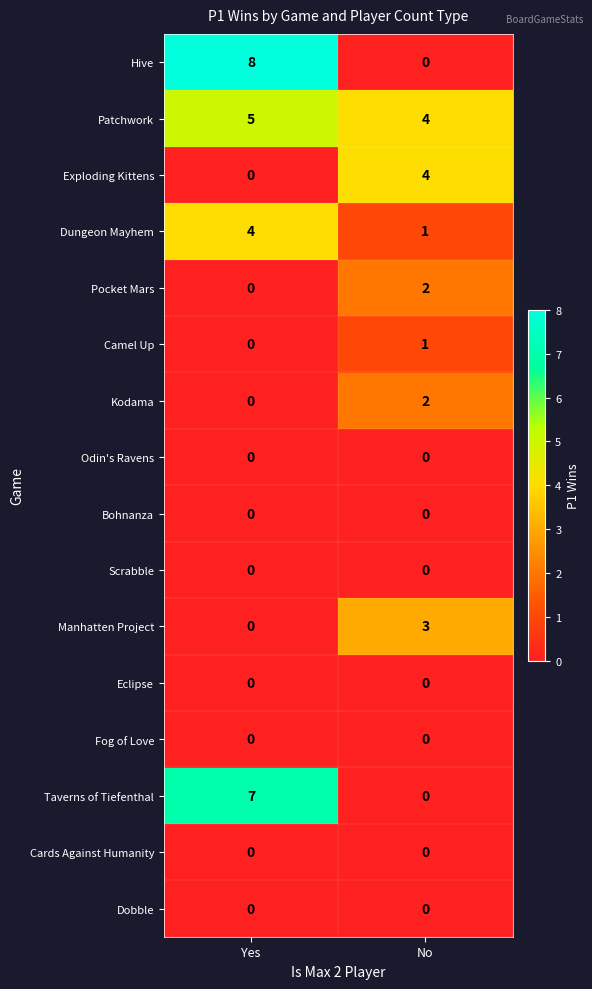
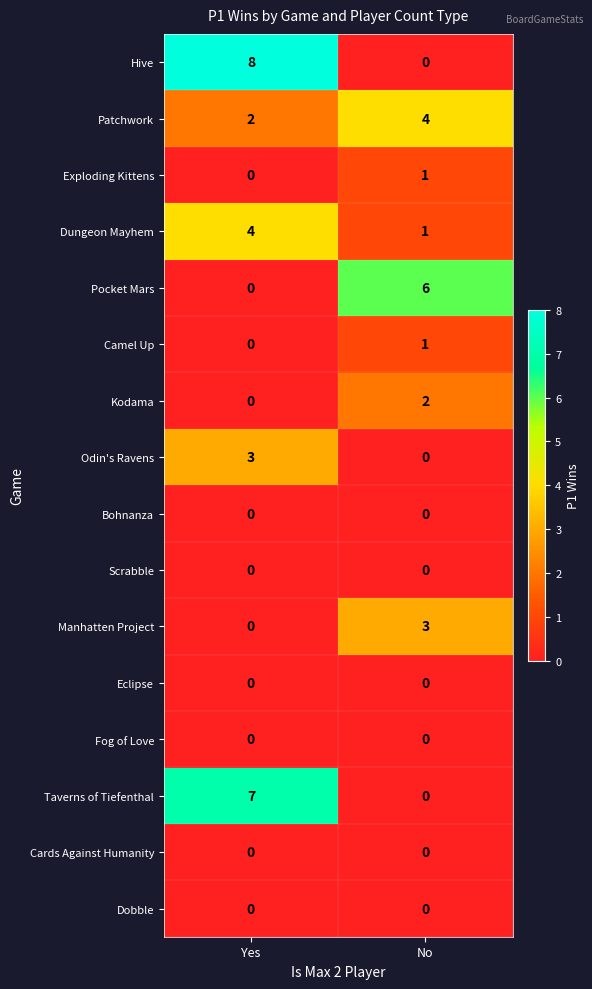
  {
    "Hive": {
      "Yes": 8,
      "No": 0
    },
    "Patchwork": {
-     "Yes": 5,
+     "Yes": 2,
      "No": 4
    },
    "Exploding Kittens": {
      "Yes": 0,
-     "No": 4
+     "No": 1
    },
    "Dungeon Mayhem": {
      "Yes": 4,
      "No": 1
    },
    "Pocket Mars": {
      "Yes": 0,
-     "No": 2
+     "No": 6
    },
    "Camel Up": {
      "Yes": 0,
      "No": 1
    },
    "Kodama": {
      "Yes": 0,
      "No": 2
    },
    "Odin's Ravens": {
-     "Yes": 0,
+     "Yes": 3,
      "No": 0
    },
    "Bohnanza": {
      "Yes": 0,
      "No": 0
    },
    "Scrabble": {
      "Yes": 0,
      "No": 0
    },
    "Manhatten Project": {
      "Yes": 0,
      "No": 3
    },
    "Eclipse": {
      "Yes": 0,
      "No": 0
    },
    "Fog of Love": {
      "Yes": 0,
      "No": 0
    },
    "Taverns of Tiefenthal": {
      "Yes": 7,
      "No": 0
    },
    "Cards Against Humanity": {
      "Yes": 0,
      "No": 0
    },
    "Dobble": {
      "Yes": 0,
      "No": 0
    }
  }
